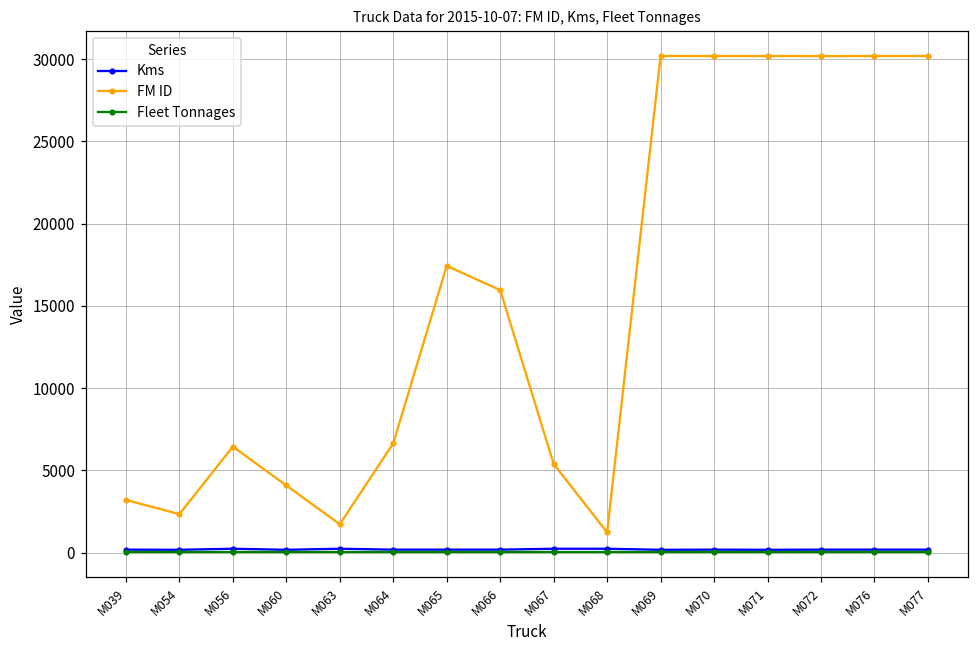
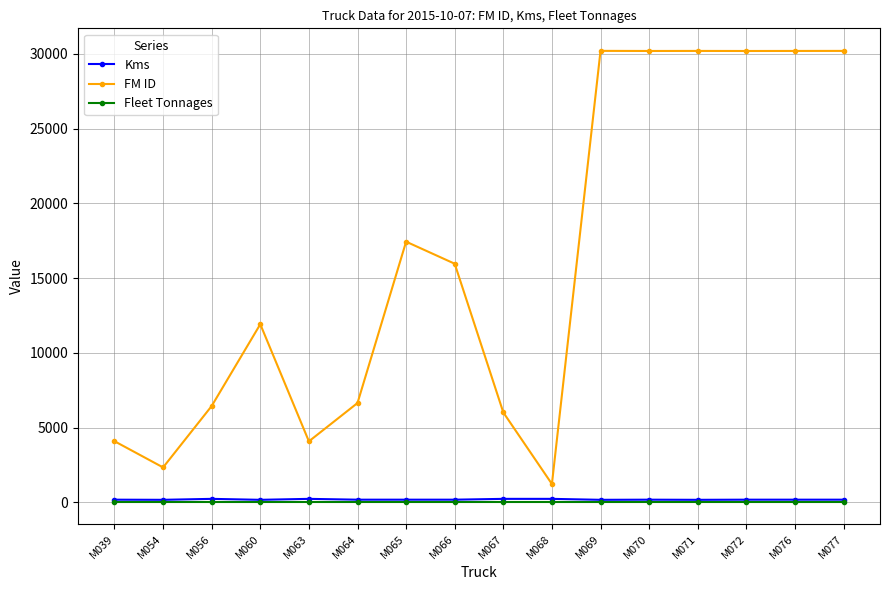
  {
    "Kms": {
      "M056": 200,
      "M063": 200,
      "M067": 200,
      "M068": 200
    },
    "FM ID": {
-     "M039": 3200,
+     "M039": 4100,
      "M054": 2300,
      "M056": 6400,
-     "M060": 4100,
-     "M063": 1700,
+     "M060": 11900,
+     "M063": 4100,
      "M064": 6600,
      "M065": 17400,
      "M066": 16000,
-     "M067": 5400,
+     "M067": 6000,
      "M068": 1200,
      "M069": 30200,
      "M070": 30200,
      "M071": 30200,
      "M072": 30200,
      "M076": 30200,
      "M077": 30200
    },
    "Fleet Tonnages": {
      "M056": 100,
      "M063": 100,
      "M067": 100,
      "M068": 100
    }
  }
